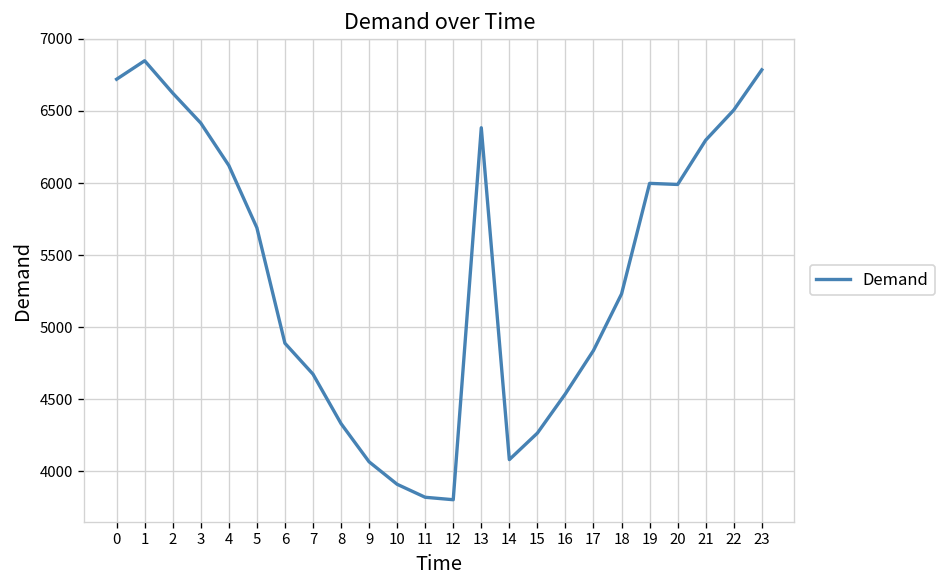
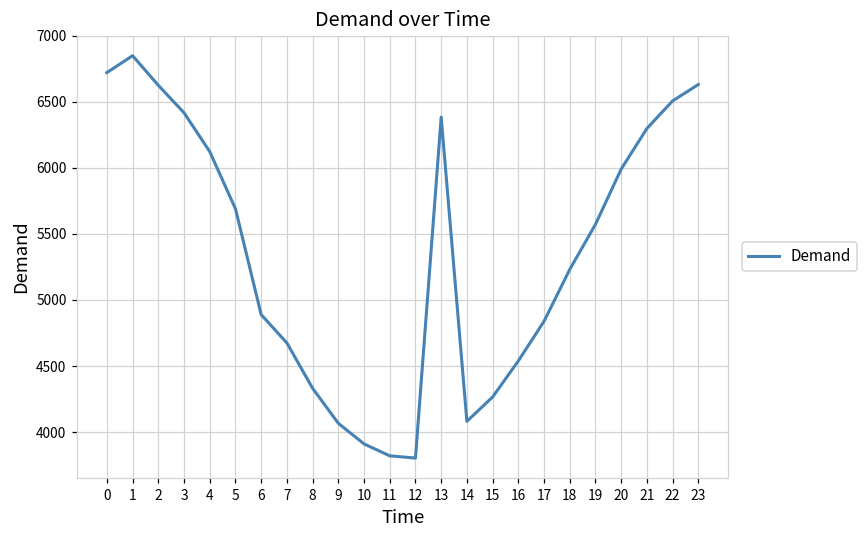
  {
    "0": 6720,
    "1": 6850,
    "2": 6620,
    "3": 6420,
    "4": 6120,
    "5": 5690,
    "6": 4890,
    "7": 4680,
    "8": 4330,
    "9": 4070,
    "10": 3910,
    "11": 3820,
    "12": 3800,
    "13": 6380,
    "14": 4080,
    "15": 4270,
    "16": 4540,
    "17": 4840,
    "18": 5230,
-   "19": 6000,
+   "19": 5570,
    "20": 5990,
    "21": 6300,
    "22": 6510,
-   "23": 6790
+   "23": 6630
  }
